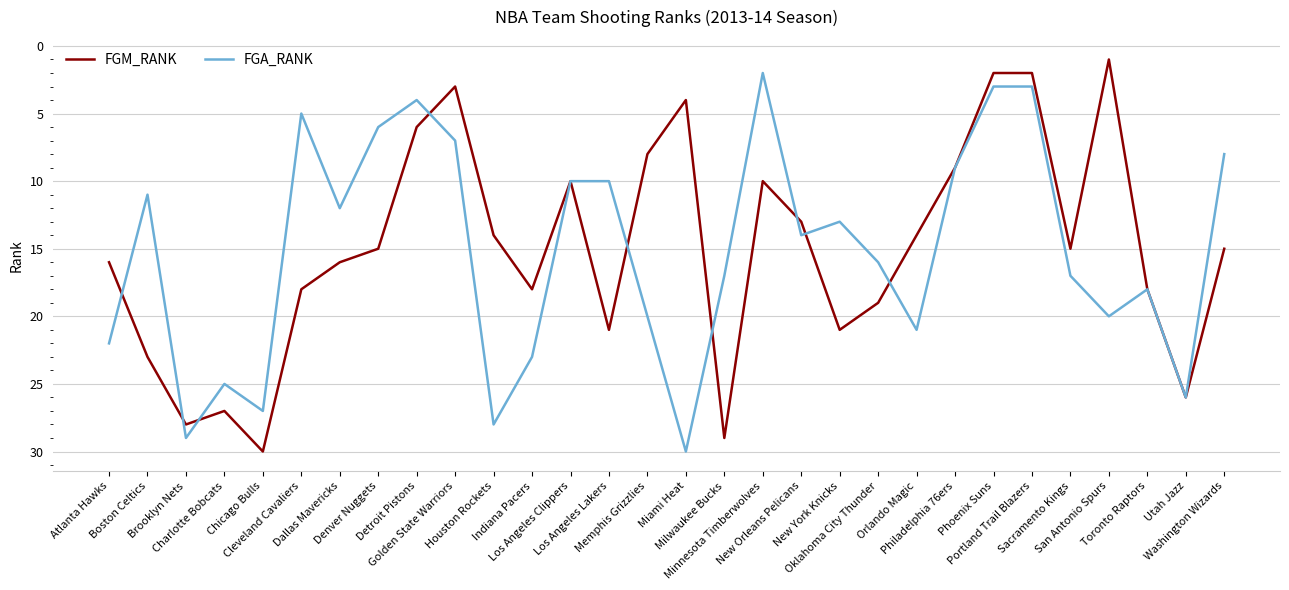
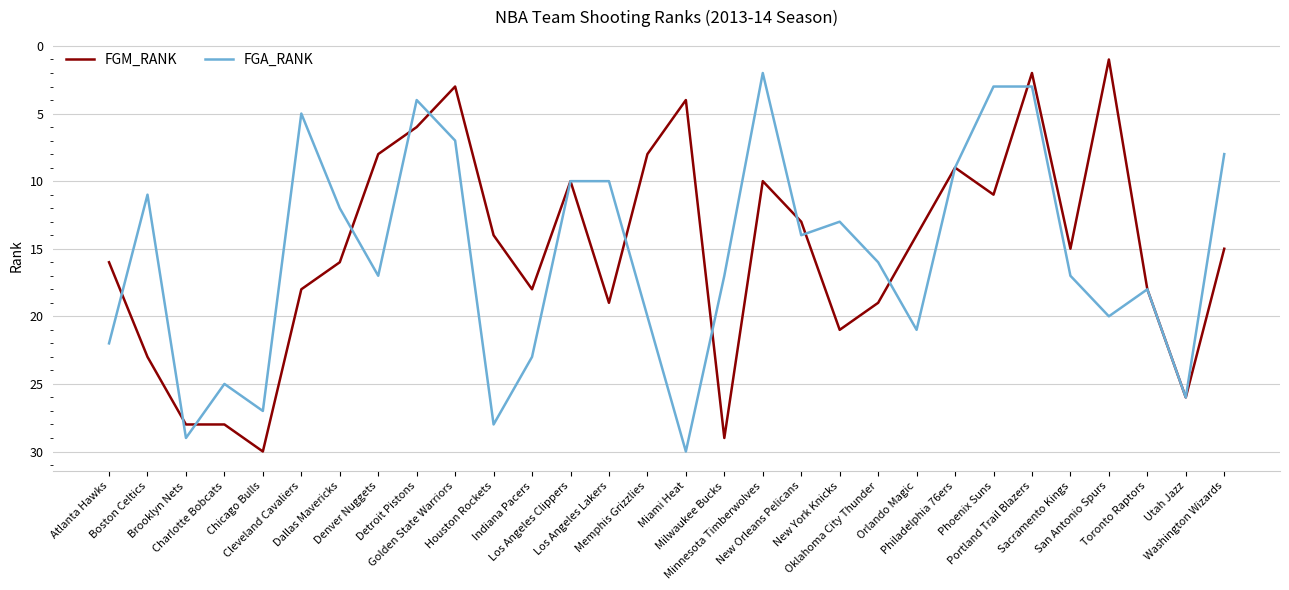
  {
    "FGM_RANK": {
      "Atlanta Hawks": 16,
      "Boston Celtics": 23,
      "Brooklyn Nets": 28,
-     "Charlotte Bobcats": 27,
+     "Charlotte Bobcats": 28,
      "Chicago Bulls": 30,
      "Cleveland Cavaliers": 18,
      "Dallas Mavericks": 16,
-     "Denver Nuggets": 15,
+     "Denver Nuggets": 8,
      "Detroit Pistons": 6,
      "Golden State Warriors": 3,
      "Houston Rockets": 14,
      "Indiana Pacers": 18,
-     "Los Angeles Lakers": 21,
+     "Los Angeles Lakers": 19,
      "Memphis Grizzlies": 8,
      "Miami Heat": 4,
      "Milwaukee Bucks": 29,
      "Minnesota Timberwolves": 10,
      "New Orleans Pelicans": 13,
      "New York Knicks": 21,
      "Oklahoma City Thunder": 19,
      "Orlando Magic": 14,
-     "Phoenix Suns": 2,
+     "Phoenix Suns": 11,
      "Portland Trail Blazers": 2,
      "Sacramento Kings": 15,
      "San Antonio Spurs": 1,
      "Washington Wizards": 15
    },
    "FGA_RANK": {
      "Atlanta Hawks": 22,
      "Boston Celtics": 11,
      "Brooklyn Nets": 29,
      "Charlotte Bobcats": 25,
      "Chicago Bulls": 27,
      "Cleveland Cavaliers": 5,
      "Dallas Mavericks": 12,
-     "Denver Nuggets": 6,
+     "Denver Nuggets": 17,
      "Detroit Pistons": 4,
      "Golden State Warriors": 7,
      "Houston Rockets": 28,
      "Indiana Pacers": 23,
      "Los Angeles Lakers": 10,
      "Memphis Grizzlies": 20,
      "Miami Heat": 30,
      "Milwaukee Bucks": 17,
      "Minnesota Timberwolves": 2,
      "New Orleans Pelicans": 14,
      "New York Knicks": 13,
      "Oklahoma City Thunder": 16,
      "Orlando Magic": 21,
      "Phoenix Suns": 3,
      "Portland Trail Blazers": 3,
      "Sacramento Kings": 17,
      "San Antonio Spurs": 20,
      "Washington Wizards": 8
    }
  }
